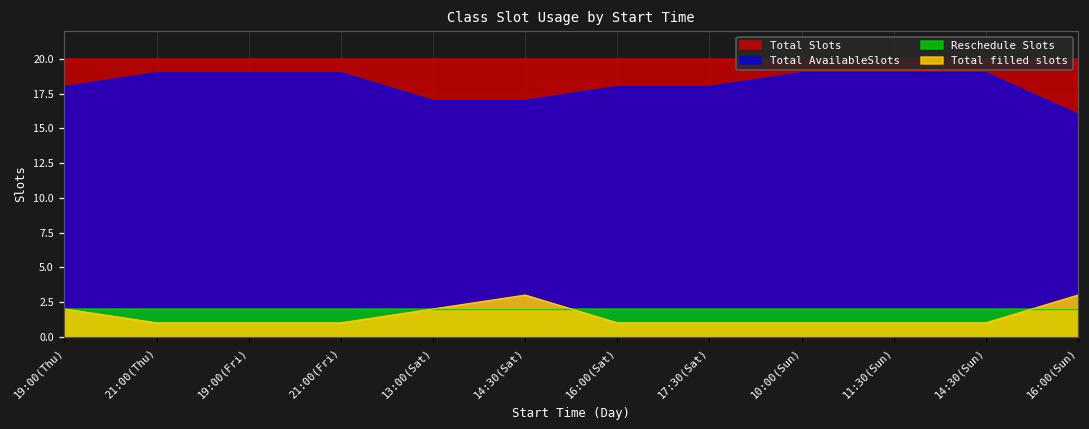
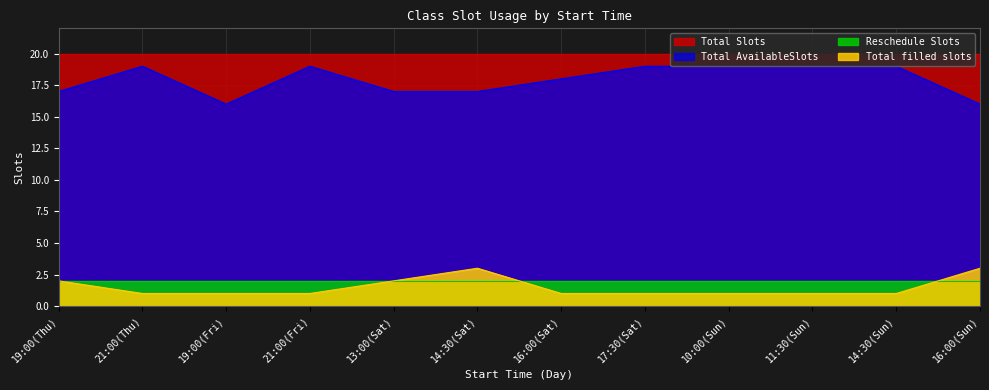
  {
    "Total Slots": {
      "19:00(Thu)": 20,
      "21:00(Thu)": 20,
      "19:00(Fri)": 20,
      "21:00(Fri)": 20,
      "13:00(Sat)": 20,
      "14:30(Sat)": 20,
      "16:00(Sat)": 20,
      "17:30(Sat)": 20,
      "16:00(Sun)": 20
    },
    "Total AvailableSlots": {
-     "19:00(Thu)": 18,
+     "19:00(Thu)": 17,
      "21:00(Thu)": 19,
-     "19:00(Fri)": 19,
+     "19:00(Fri)": 16,
      "21:00(Fri)": 19,
      "13:00(Sat)": 17,
      "14:30(Sat)": 17,
      "16:00(Sat)": 18,
-     "17:30(Sat)": 18,
+     "17:30(Sat)": 19,
      "10:00(Sun)": 19,
      "11:30(Sun)": 19,
      "14:30(Sun)": 19,
      "16:00(Sun)": 16
    },
    "Reschedule Slots": {
      "21:00(Thu)": 2,
      "19:00(Fri)": 2,
      "21:00(Fri)": 2,
      "14:30(Sat)": 2,
      "16:00(Sat)": 2,
      "17:30(Sat)": 2,
      "10:00(Sun)": 2,
      "11:30(Sun)": 2,
      "14:30(Sun)": 2,
      "16:00(Sun)": 2
    },
    "Total filled slots": {
      "21:00(Thu)": 1,
      "19:00(Fri)": 1,
      "21:00(Fri)": 1,
      "14:30(Sat)": 3,
      "16:00(Sat)": 1,
      "17:30(Sat)": 1,
      "10:00(Sun)": 1,
      "11:30(Sun)": 1,
      "14:30(Sun)": 1,
      "16:00(Sun)": 3
    }
  }
